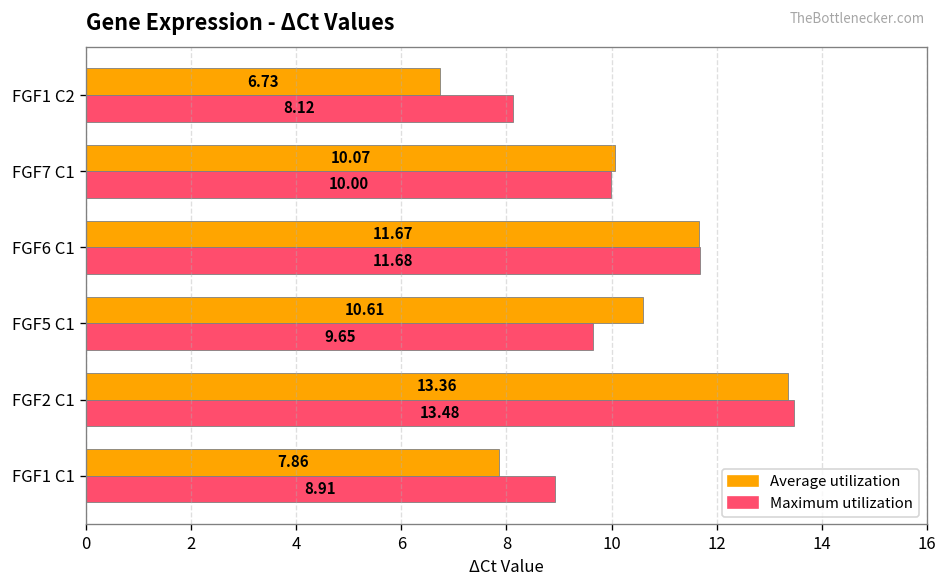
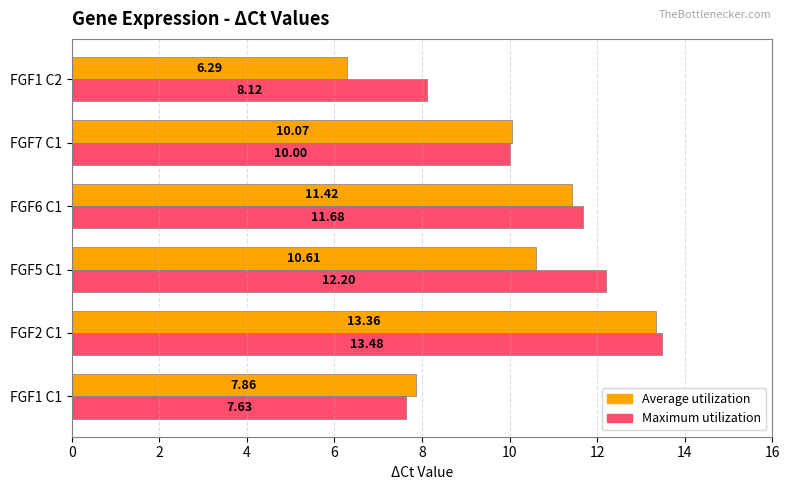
  {
    "Average utilization": {
-     "FGF1 C2": 6.73,
+     "FGF1 C2": 6.29,
      "FGF7 C1": 10.07,
-     "FGF6 C1": 11.67,
+     "FGF6 C1": 11.42,
      "FGF5 C1": 10.61,
      "FGF2 C1": 13.36,
      "FGF1 C1": 7.86
    },
    "Maximum utilization": {
      "FGF1 C2": 8.12,
      "FGF7 C1": 10.00,
      "FGF6 C1": 11.68,
-     "FGF5 C1": 9.65,
+     "FGF5 C1": 12.20,
      "FGF2 C1": 13.48,
-     "FGF1 C1": 8.91
+     "FGF1 C1": 7.63
    }
  }
